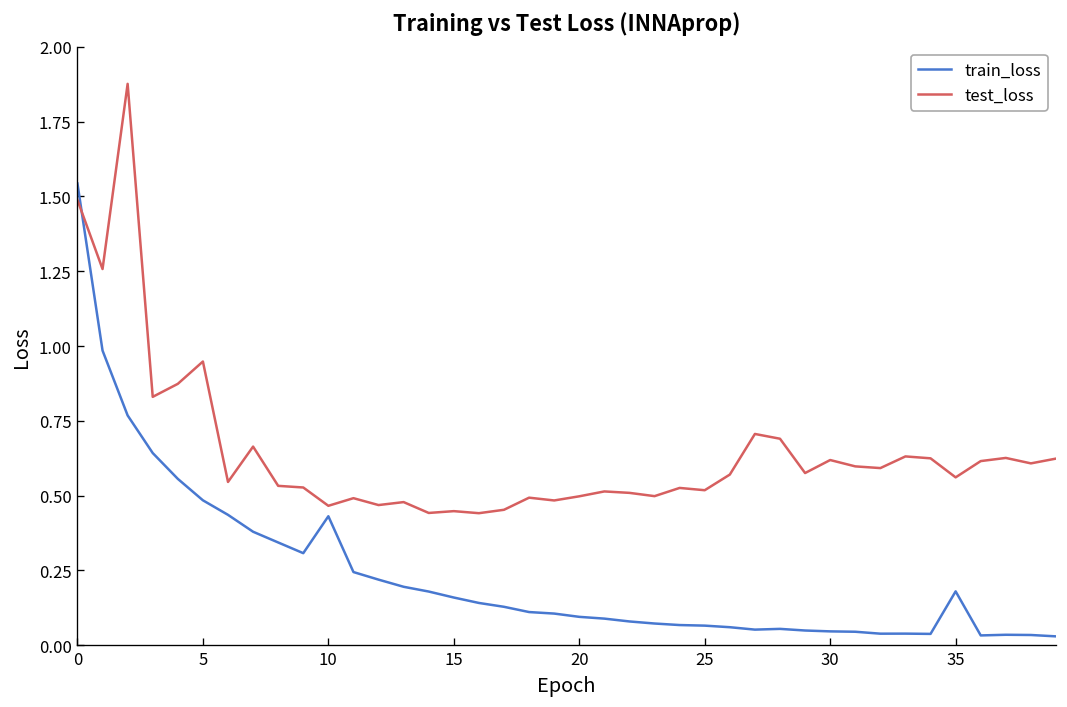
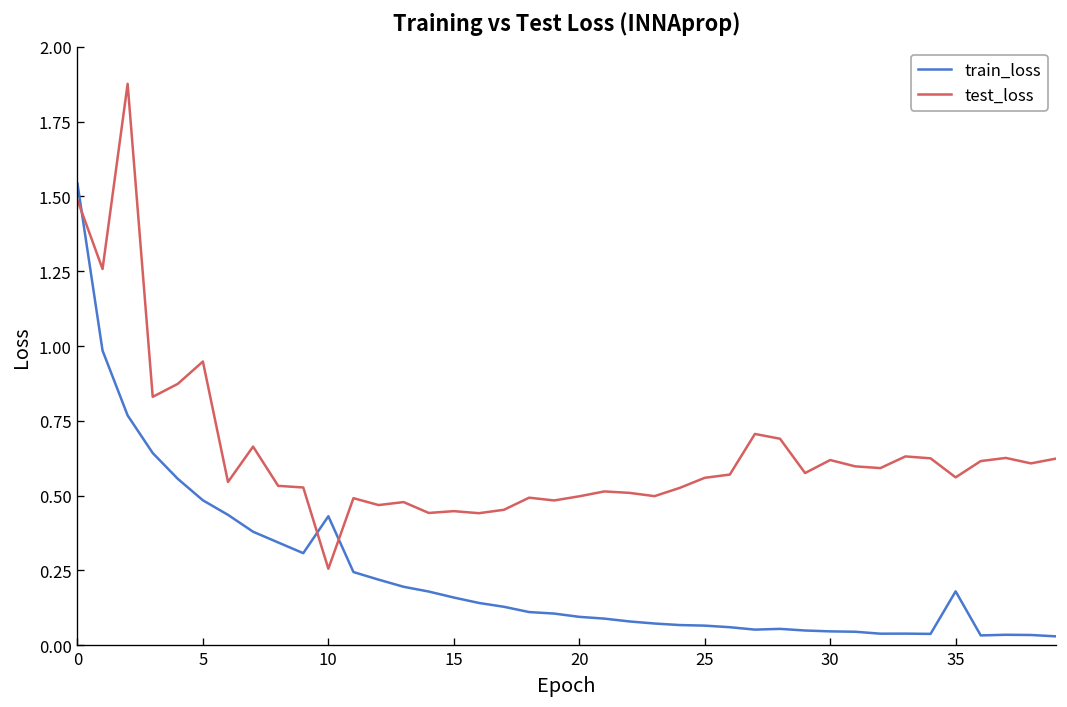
  {
    "train_loss": {
      "0": 1.54,
      "5": 0.48,
      "10": 0.43,
      "15": 0.16,
      "20": 0.10,
      "25": 0.07,
      "30": 0.05,
      "35": 0.18
    },
    "test_loss": {
      "0": 1.49,
      "5": 0.95,
-     "10": 0.47,
+     "10": 0.26,
      "15": 0.45,
      "20": 0.50,
-     "25": 0.52,
+     "25": 0.56,
      "30": 0.62,
      "35": 0.56
    }
  }
